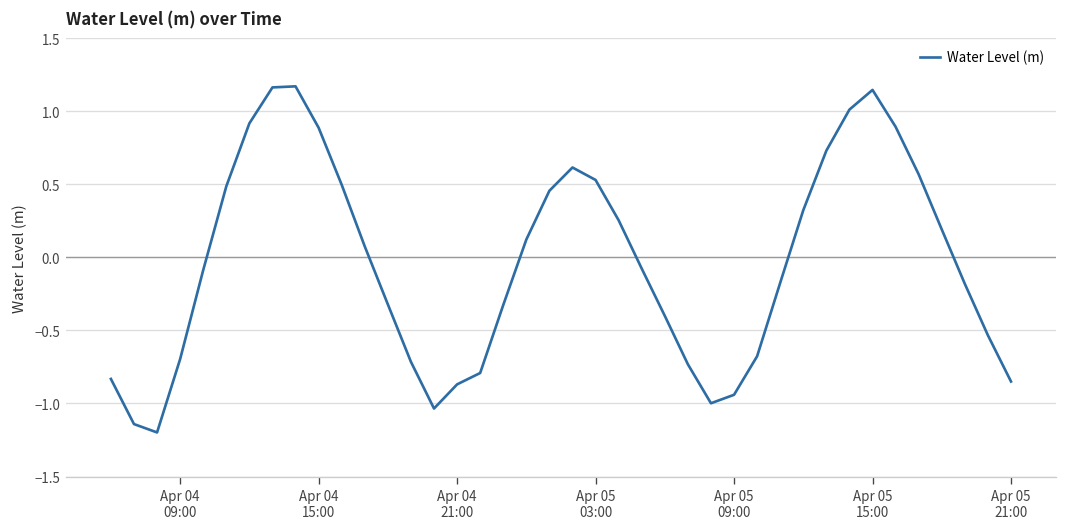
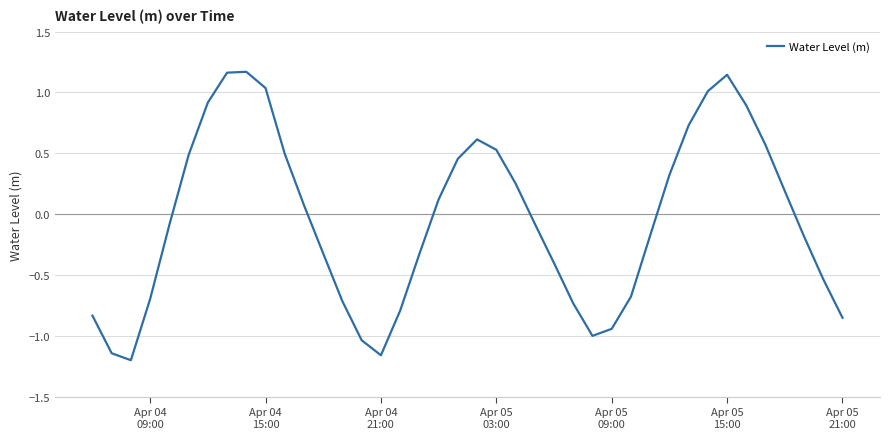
  {
    "Apr 04 09:00": -0.70,
-   "Apr 04 15:00": 0.89,
-   "Apr 04 21:00": -0.87,
+   "Apr 04 15:00": 1.04,
+   "Apr 04 21:00": -1.16,
    "Apr 05 03:00": 0.53,
    "Apr 05 09:00": -0.94,
    "Apr 05 15:00": 1.15,
    "Apr 05 21:00": -0.85
  }
